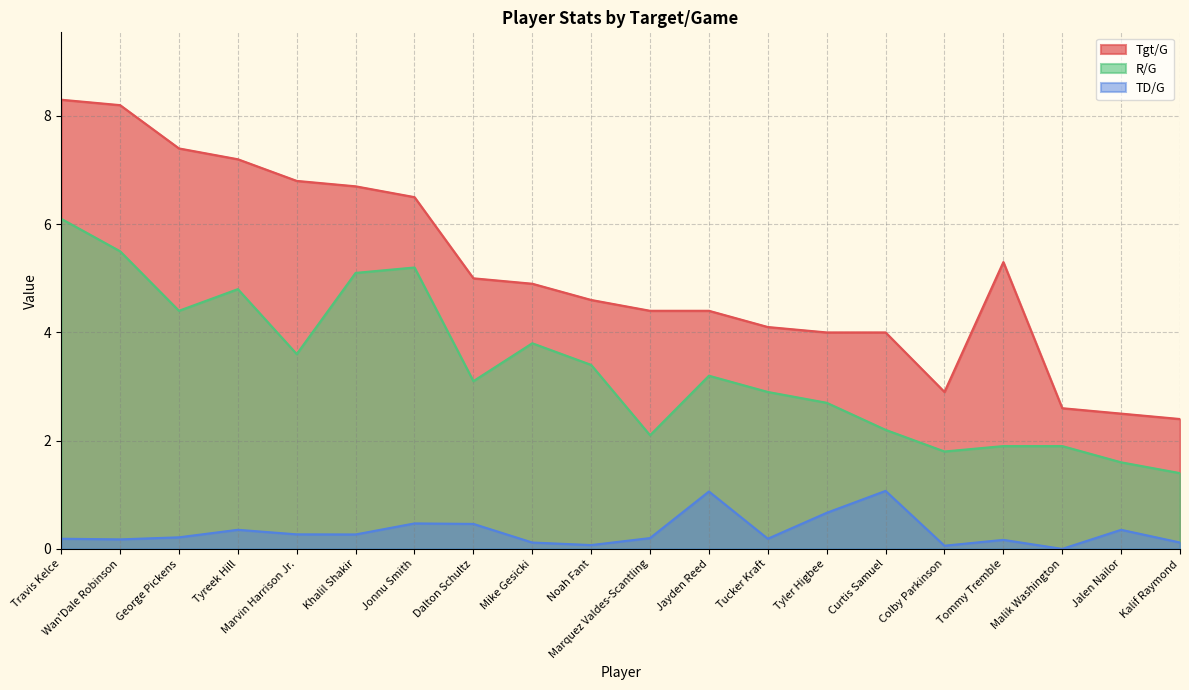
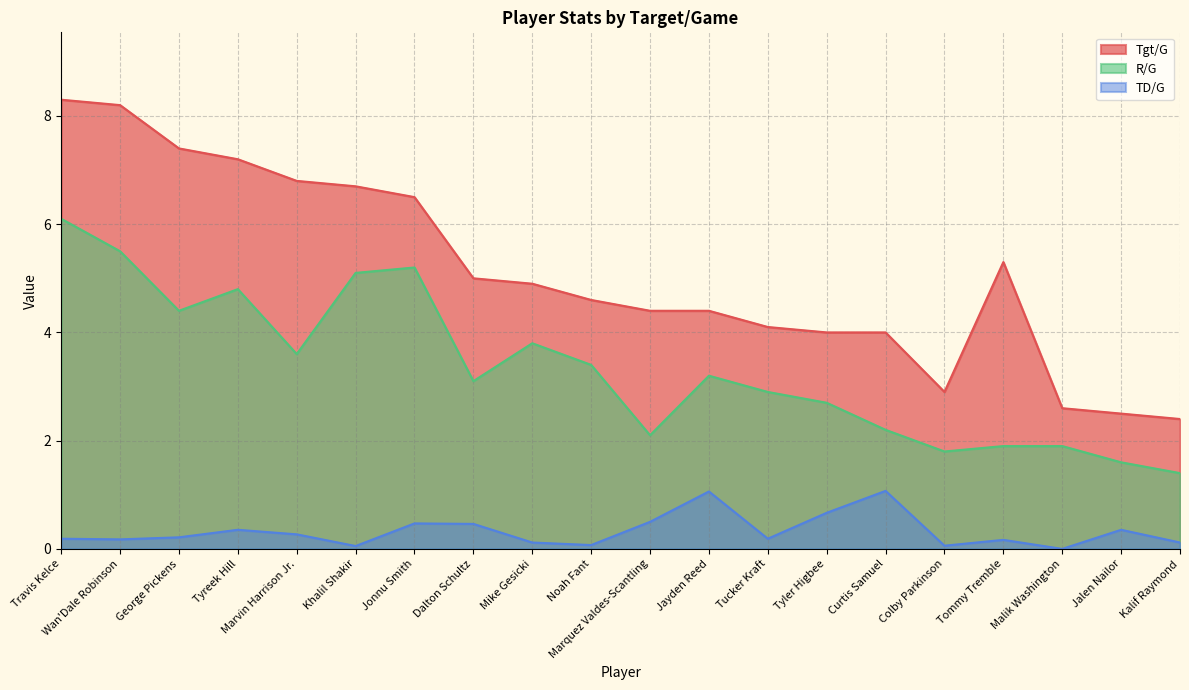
  {
    "Tgt/G": {
      "Travis Kelce": 8.3,
      "Wan'Dale Robinson": 8.2,
      "George Pickens": 7.4,
      "Tyreek Hill": 7.2,
      "Marvin Harrison Jr.": 6.8,
      "Khalil Shakir": 6.7,
      "Jonnu Smith": 6.5,
      "Dalton Schultz": 5.0,
      "Mike Gesicki": 4.9,
      "Noah Fant": 4.6,
      "Marquez Valdes-Scantling": 4.4,
      "Jayden Reed": 4.4,
      "Tucker Kraft": 4.1,
      "Tyler Higbee": 4.0,
      "Curtis Samuel": 4.0,
      "Colby Parkinson": 2.9,
      "Tommy Tremble": 5.3,
      "Malik Washington": 2.6,
      "Jalen Nailor": 2.5,
      "Kalif Raymond": 2.4
    },
    "R/G": {
      "Travis Kelce": 6.1,
      "Wan'Dale Robinson": 5.5,
      "George Pickens": 4.4,
      "Tyreek Hill": 4.8,
      "Marvin Harrison Jr.": 3.6,
      "Khalil Shakir": 5.1,
      "Jonnu Smith": 5.2,
      "Dalton Schultz": 3.1,
      "Mike Gesicki": 3.8,
      "Noah Fant": 3.4,
      "Marquez Valdes-Scantling": 2.1,
      "Jayden Reed": 3.2,
      "Tucker Kraft": 2.9,
      "Tyler Higbee": 2.7,
      "Curtis Samuel": 2.2,
      "Colby Parkinson": 1.8,
      "Tommy Tremble": 1.9,
      "Malik Washington": 1.9,
      "Jalen Nailor": 1.6,
      "Kalif Raymond": 1.4
    },
    "TD/G": {
      "Travis Kelce": 0.2,
      "Wan'Dale Robinson": 0.2,
      "George Pickens": 0.2,
      "Tyreek Hill": 0.4,
      "Marvin Harrison Jr.": 0.3,
-     "Khalil Shakir": 0.3,
+     "Khalil Shakir": 0.1,
      "Jonnu Smith": 0.5,
      "Dalton Schultz": 0.5,
      "Mike Gesicki": 0.1,
      "Noah Fant": 0.1,
-     "Marquez Valdes-Scantling": 0.2,
+     "Marquez Valdes-Scantling": 0.5,
      "Jayden Reed": 1.1,
      "Tucker Kraft": 0.2,
      "Tyler Higbee": 0.7,
      "Curtis Samuel": 1.1,
      "Colby Parkinson": 0.1,
      "Tommy Tremble": 0.2,
      "Malik Washington": 0.0,
      "Jalen Nailor": 0.4,
      "Kalif Raymond": 0.1
    }
  }
